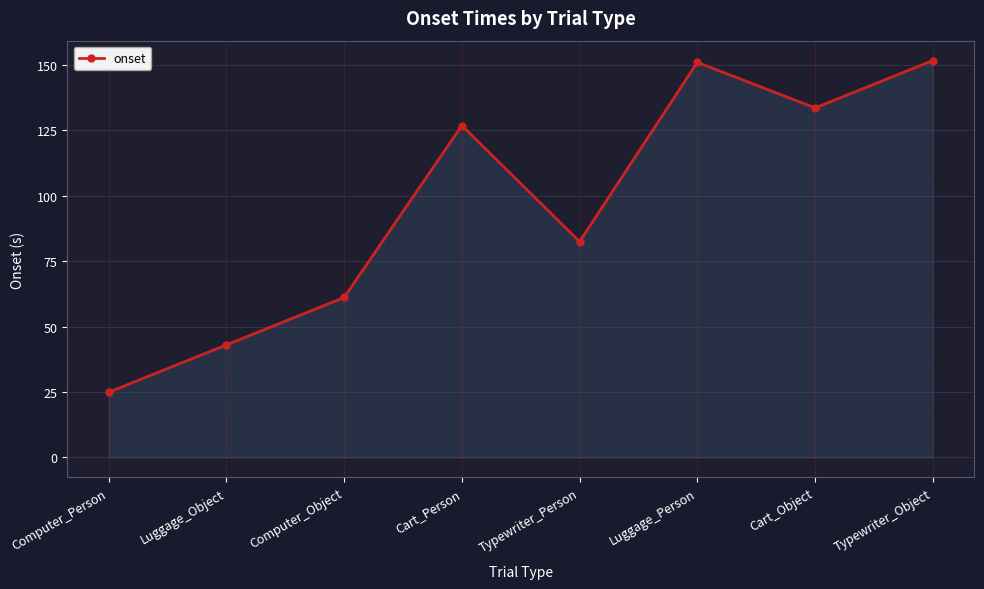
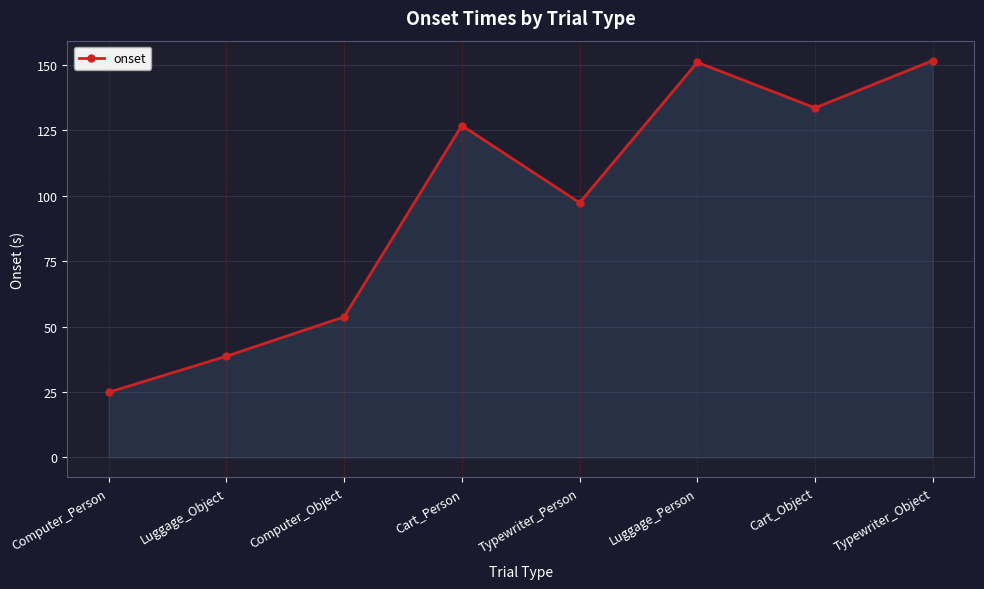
  {
    "Computer_Person": 25,
-   "Luggage_Object": 43,
-   "Computer_Object": 61,
+   "Luggage_Object": 39,
+   "Computer_Object": 54,
    "Cart_Person": 127,
-   "Typewriter_Person": 82,
+   "Typewriter_Person": 97,
    "Luggage_Person": 151,
    "Cart_Object": 133,
    "Typewriter_Object": 152
  }
